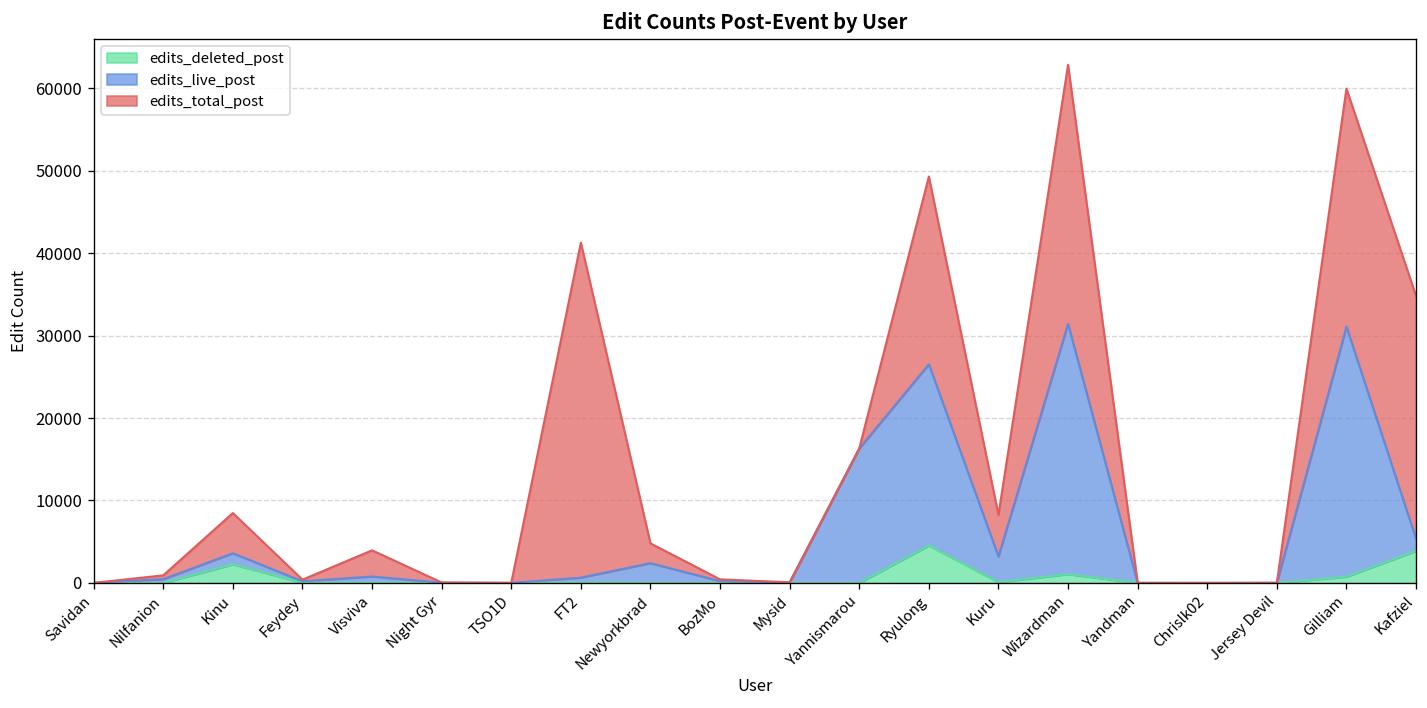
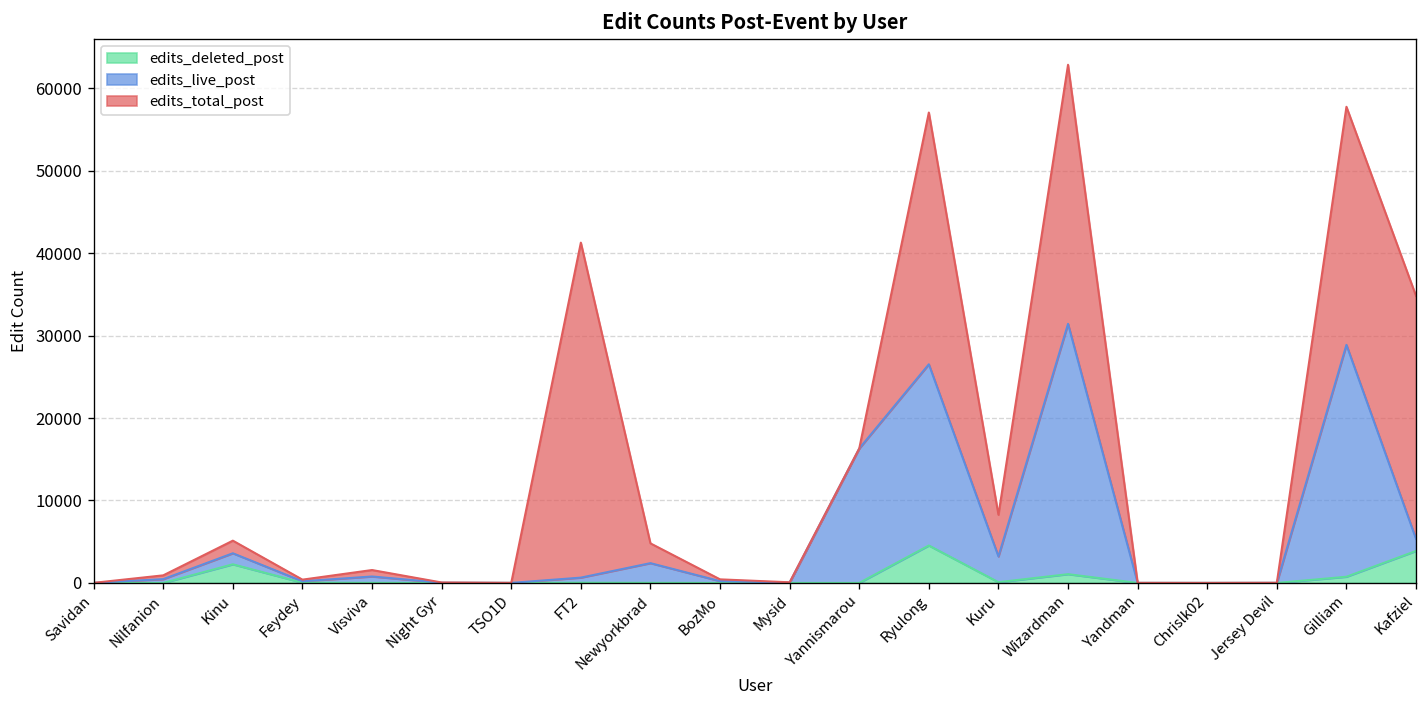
  {
    "edits_deleted_post": {
      "Nilfanion": 0,
      "Kinu": 2000,
      "Visviva": 0,
      "FT2": 0,
      "Newyorkbrad": 0,
      "Yannismarou": 0,
      "Ryulong": 5000,
      "Kuru": 0,
      "Wizardman": 1000,
      "Gilliam": 1000,
      "Kafziel": 4000
    },
    "edits_live_post": {
      "Nilfanion": 0,
      "Kinu": 1000,
      "Visviva": 1000,
      "FT2": 1000,
      "Newyorkbrad": 2000,
      "Ryulong": 22000,
      "Kuru": 3000,
      "Wizardman": 30000,
-     "Gilliam": 30000,
+     "Gilliam": 28000,
      "Kafziel": 1000
    },
    "edits_total_post": {
      "Nilfanion": 0,
-     "Kinu": 5000,
-     "Visviva": 3000,
+     "Kinu": 2000,
+     "Visviva": 1000,
      "FT2": 41000,
      "Newyorkbrad": 2000,
-     "Ryulong": 23000,
+     "Ryulong": 31000,
      "Kuru": 5000,
      "Wizardman": 31000,
      "Gilliam": 29000,
      "Kafziel": 29000
    }
  }
